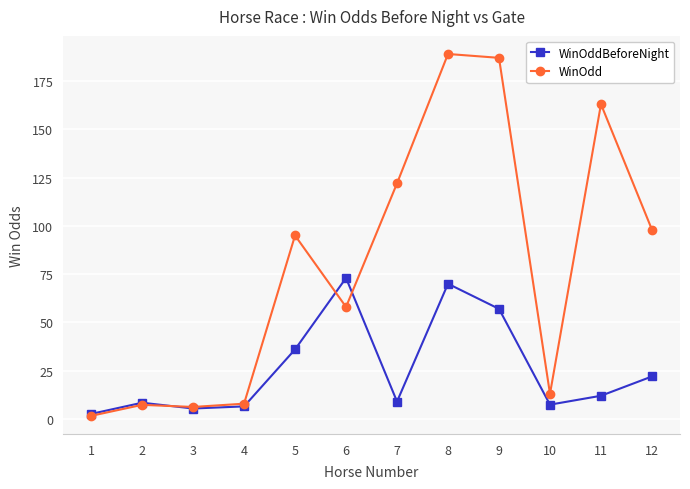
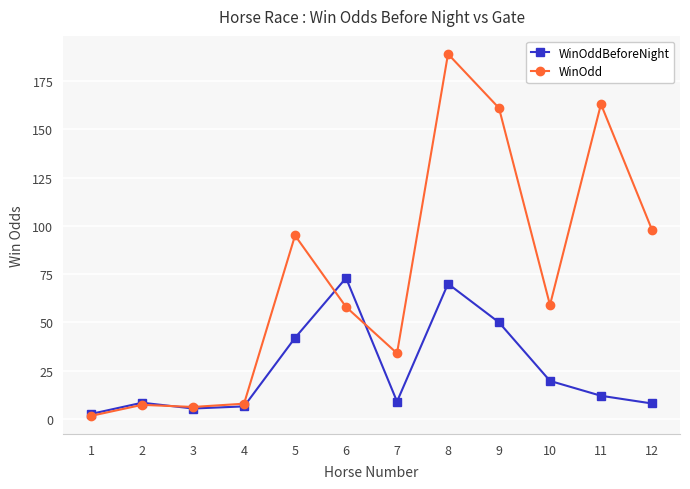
  {
    "WinOddBeforeNight": {
      "4": 7,
-     "5": 36,
+     "5": 42,
      "6": 73,
      "7": 9,
      "8": 70,
-     "9": 57,
-     "10": 7,
+     "9": 50,
+     "10": 20,
      "11": 12,
-     "12": 22
+     "12": 8
    },
    "WinOdd": {
      "4": 8,
      "5": 95,
      "6": 58,
-     "7": 122,
+     "7": 34,
      "8": 189,
-     "9": 187,
-     "10": 13,
+     "9": 161,
+     "10": 59,
      "11": 163,
      "12": 98
    }
  }
